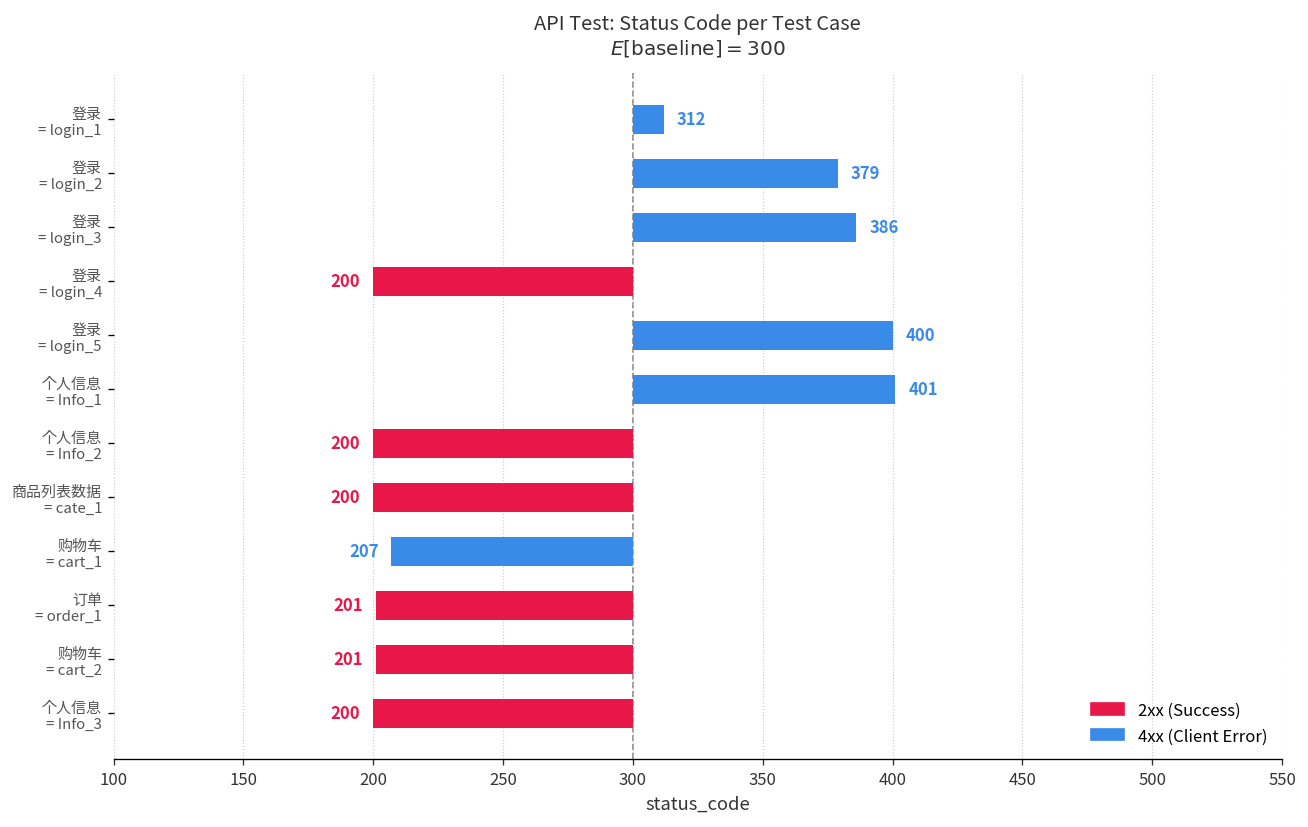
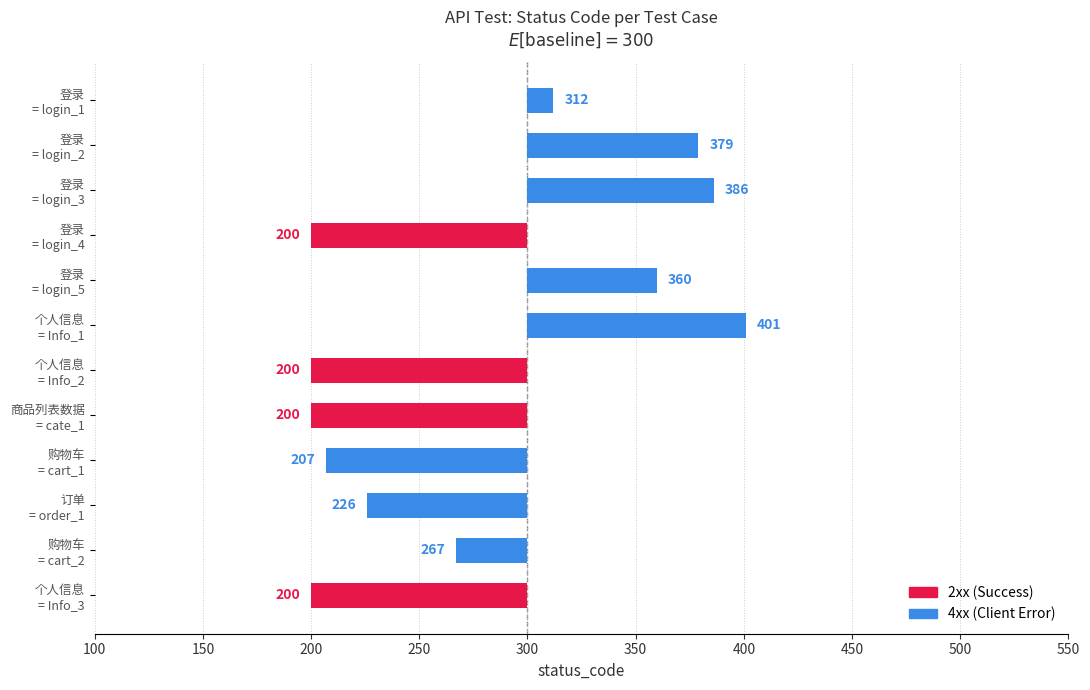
  {
-   "登录 = login_5": 400,
-   "订单 = order_1": 201,
-   "购物车 = cart_2": 201
+   "登录 = login_5": 360,
+   "订单 = order_1": 226,
+   "购物车 = cart_2": 267
  }
